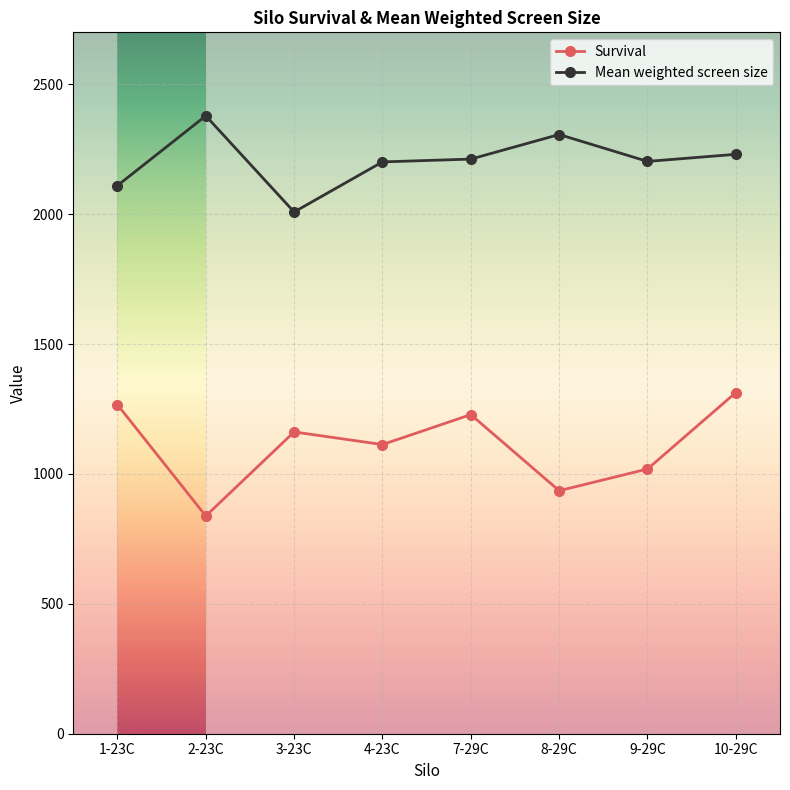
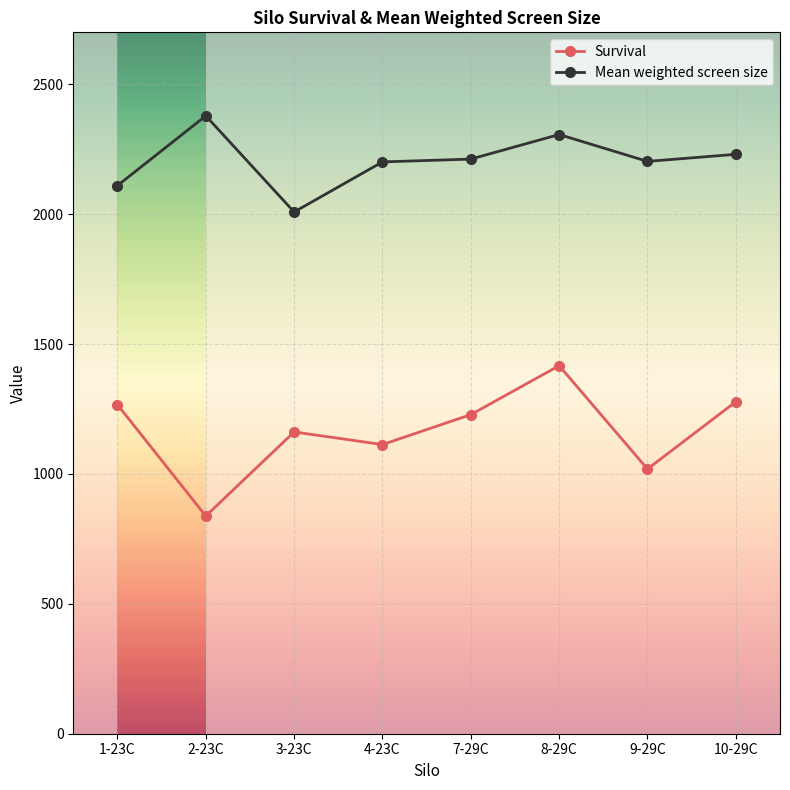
  {
    "Survival": {
      "1-23C": 1270,
      "2-23C": 840,
      "3-23C": 1160,
      "4-23C": 1110,
      "7-29C": 1230,
-     "8-29C": 940,
+     "8-29C": 1420,
      "9-29C": 1020,
-     "10-29C": 1310
+     "10-29C": 1280
    },
    "Mean weighted screen size": {
      "1-23C": 2110,
      "2-23C": 2380,
      "3-23C": 2010,
      "4-23C": 2200,
      "7-29C": 2210,
      "8-29C": 2310,
      "9-29C": 2200,
      "10-29C": 2230
    }
  }
